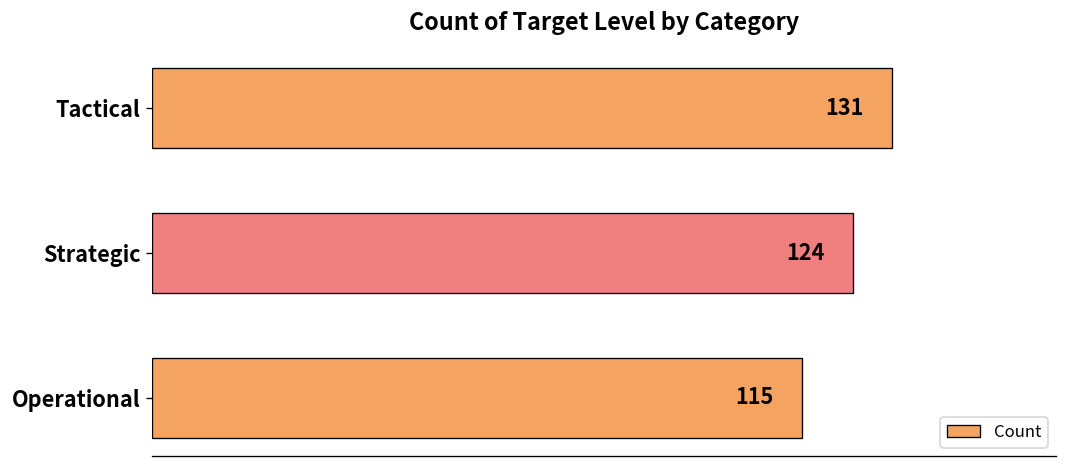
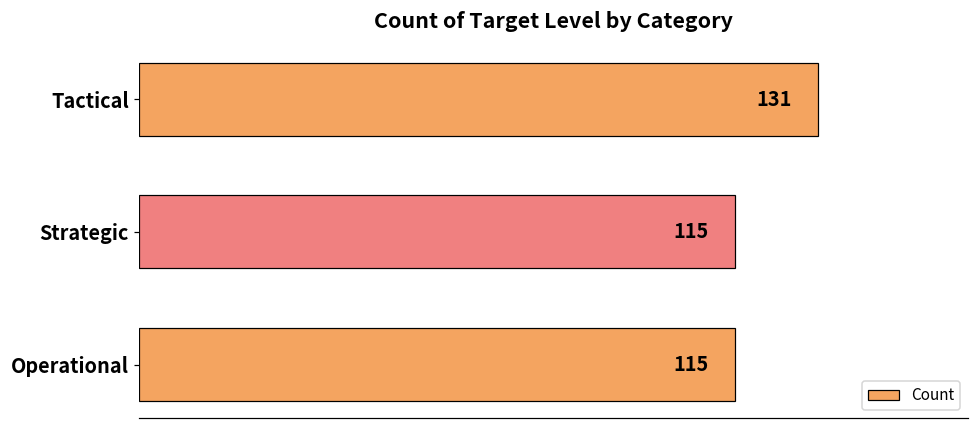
  {
    "Tactical": 131,
-   "Strategic": 124,
+   "Strategic": 115,
    "Operational": 115
  }
